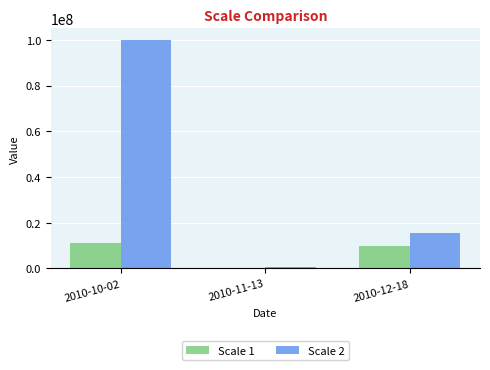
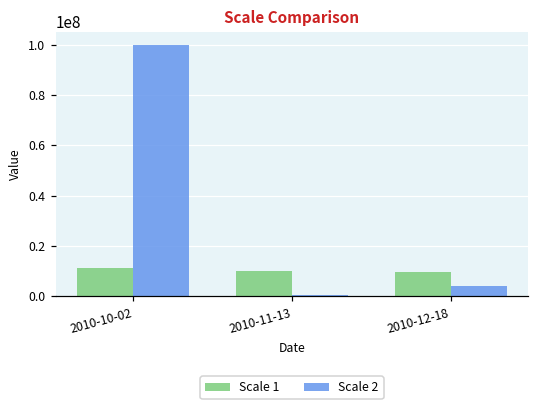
  {
    "Scale 1": {
      "2010-10-02": 11000000,
-     "2010-11-13": 0,
+     "2010-11-13": 10000000,
      "2010-12-18": 10000000
    },
    "Scale 2": {
      "2010-10-02": 100000000,
-     "2010-12-18": 15000000
+     "2010-12-18": 4000000
    }
  }
